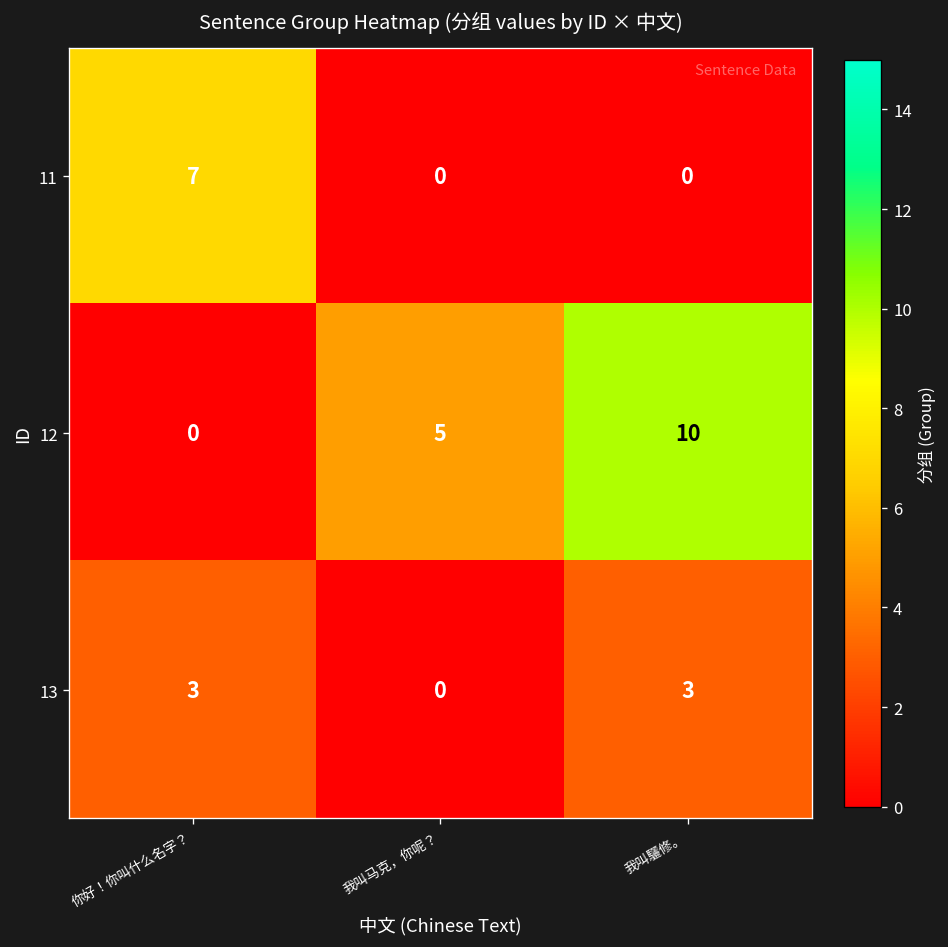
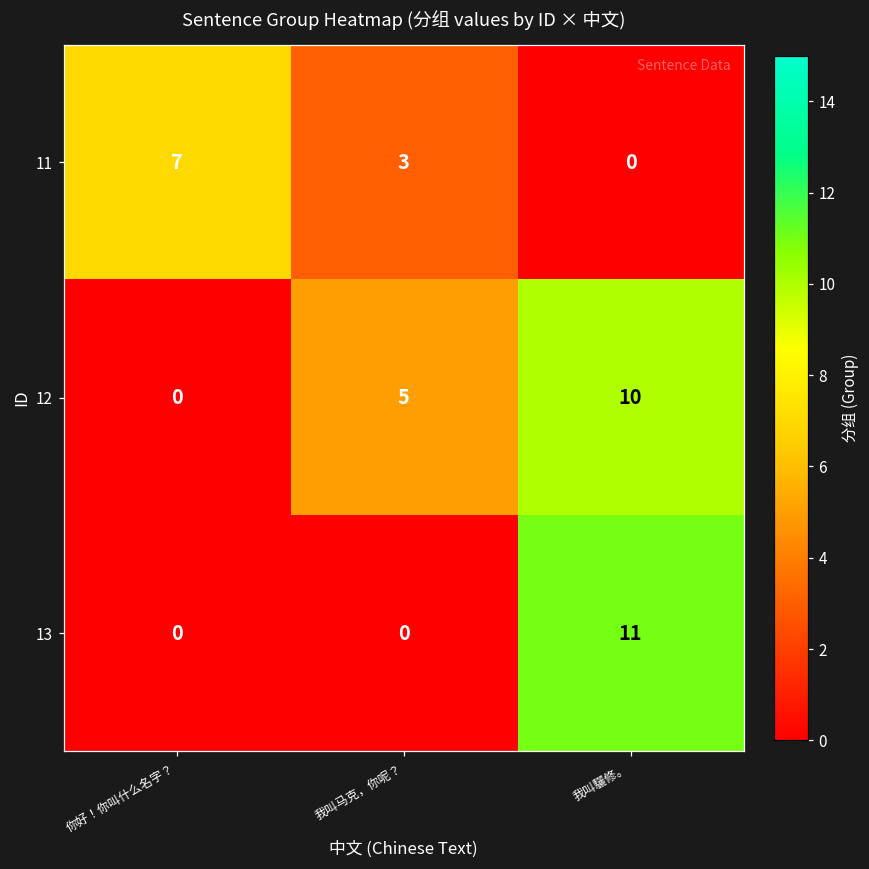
  {
    "11": {
      "你好！你叫什么名字？": 7,
-     "我叫马克，你呢？": 0
+     "我叫马克，你呢？": 3
    },
    "12": {
      "你好！你叫什么名字？": 0,
      "我叫马克，你呢？": 5,
      "我叫驪修。": 10
    },
    "13": {
-     "你好！你叫什么名字？": 3,
+     "你好！你叫什么名字？": 0,
      "我叫马克，你呢？": 0,
-     "我叫驪修。": 3
+     "我叫驪修。": 11
    }
  }
